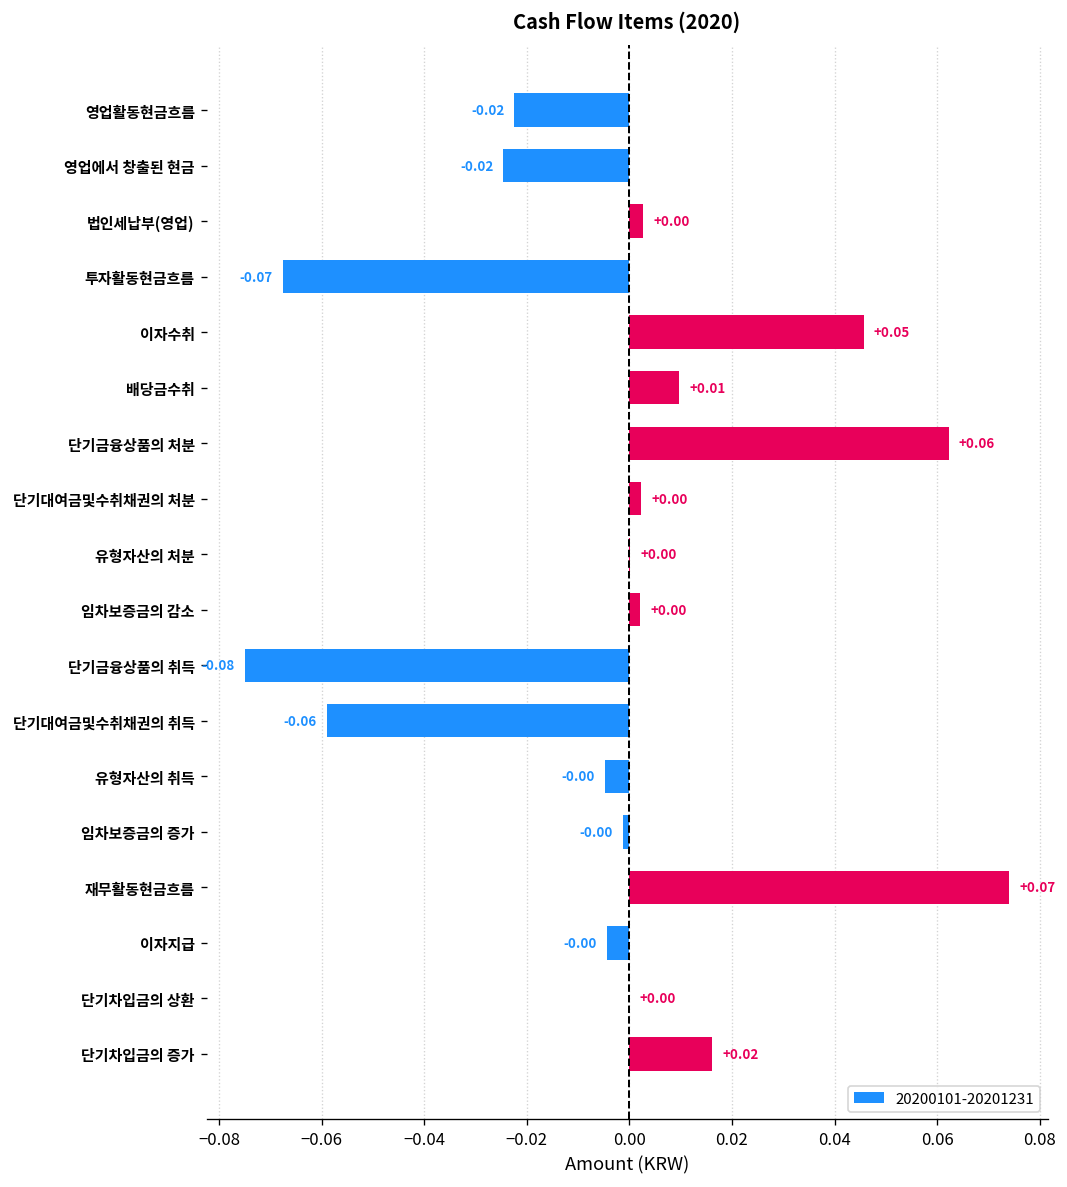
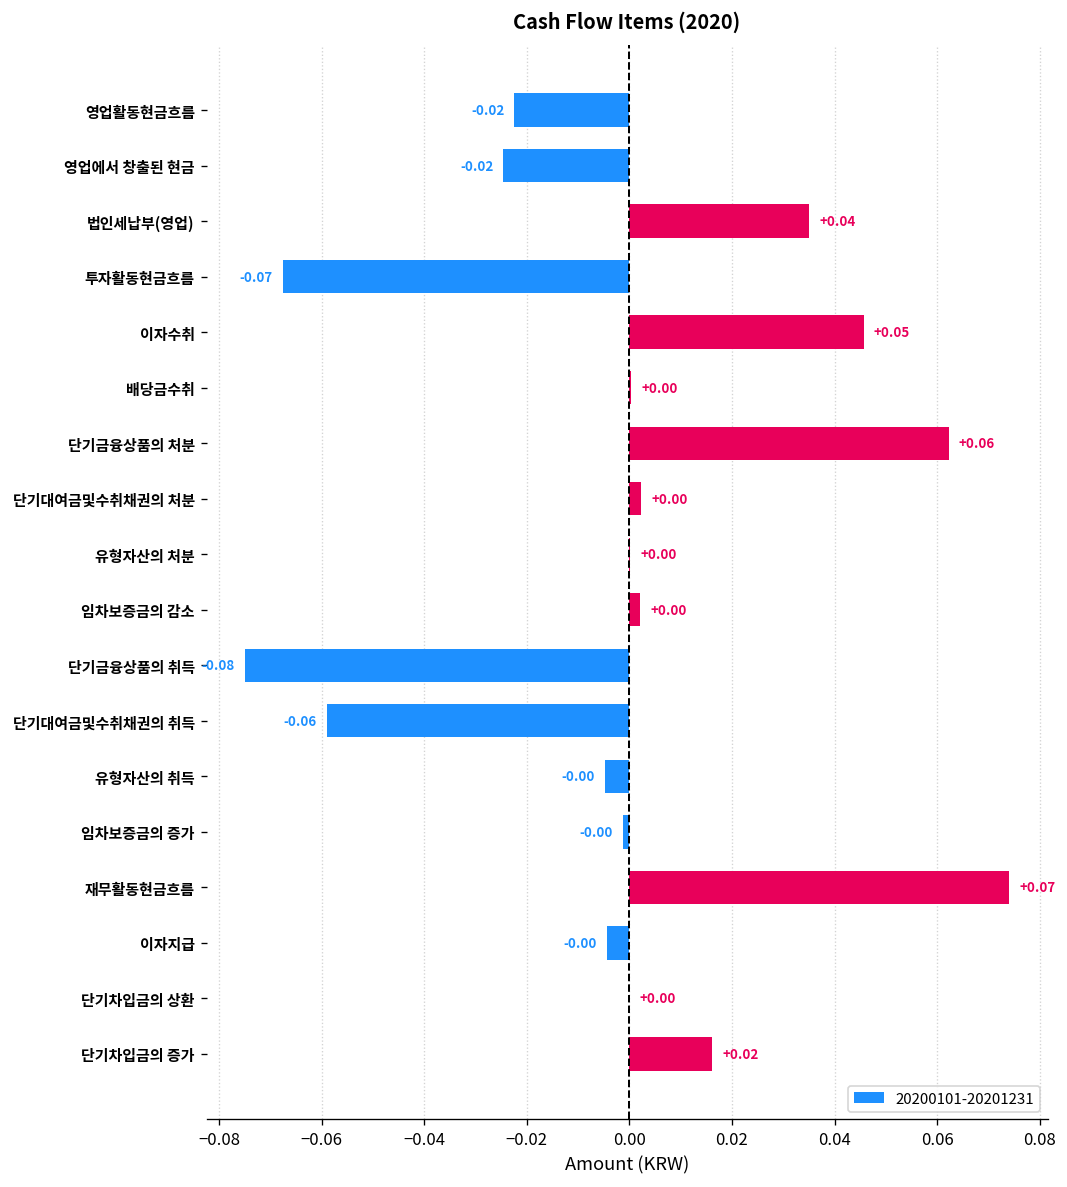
  {
    "영업활동현금흐름": "-0.02",
    "영업에서 창출된 현금": "-0.02",
-   "법인세납부(영업)": "+0.00",
+   "법인세납부(영업)": "+0.04",
    "투자활동현금흐름": "-0.07",
    "이자수취": "+0.05",
-   "배당금수취": "+0.01",
+   "배당금수취": "+0.00",
    "단기금융상품의 처분": "+0.06",
    "단기대여금및수취채권의 처분": "+0.00",
    "유형자산의 처분": "+0.00",
    "임차보증금의 감소": "+0.00",
    "단기금융상품의 취득": "-0.08",
    "단기대여금및수취채권의 취득": "-0.06",
    "유형자산의 취득": "-0.00",
    "임차보증금의 증가": "-0.00",
    "재무활동현금흐름": "+0.07",
    "이자지급": "-0.00",
    "단기차입금의 상환": "+0.00",
    "단기차입금의 증가": "+0.02"
  }
